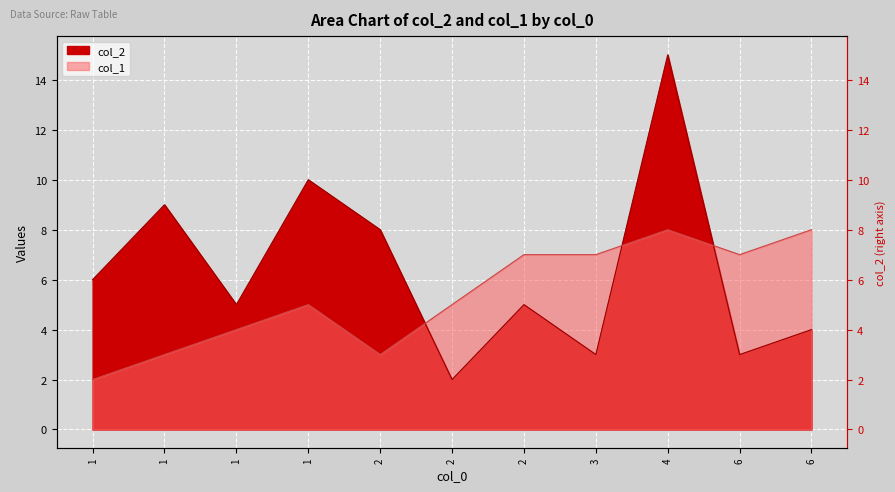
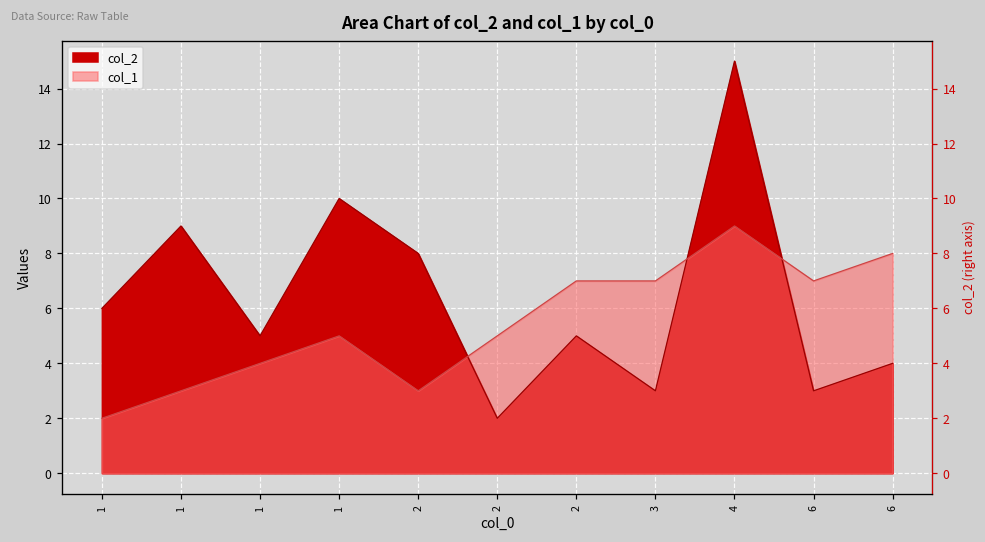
  {
    "col_2": {
      "3": 3,
      "4": 15
    },
    "col_1": {
      "3": 7,
-     "4": 8
+     "4": 9
    }
  }
